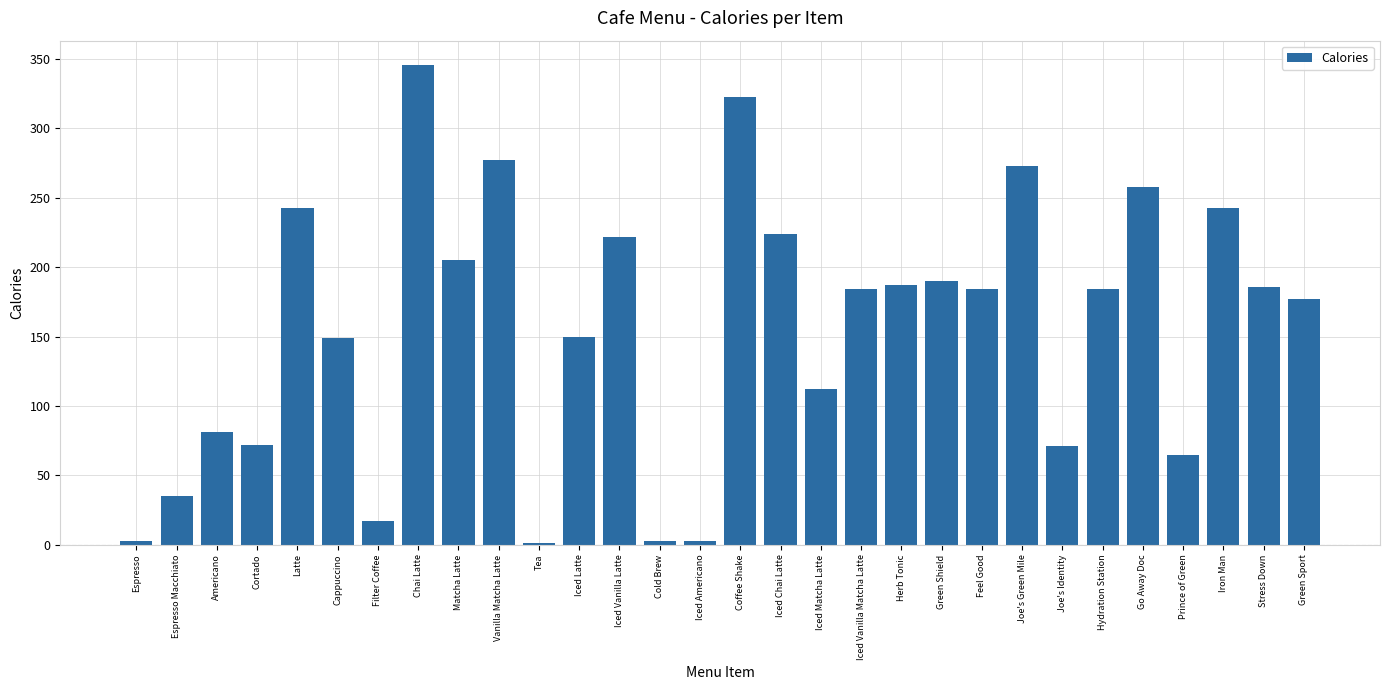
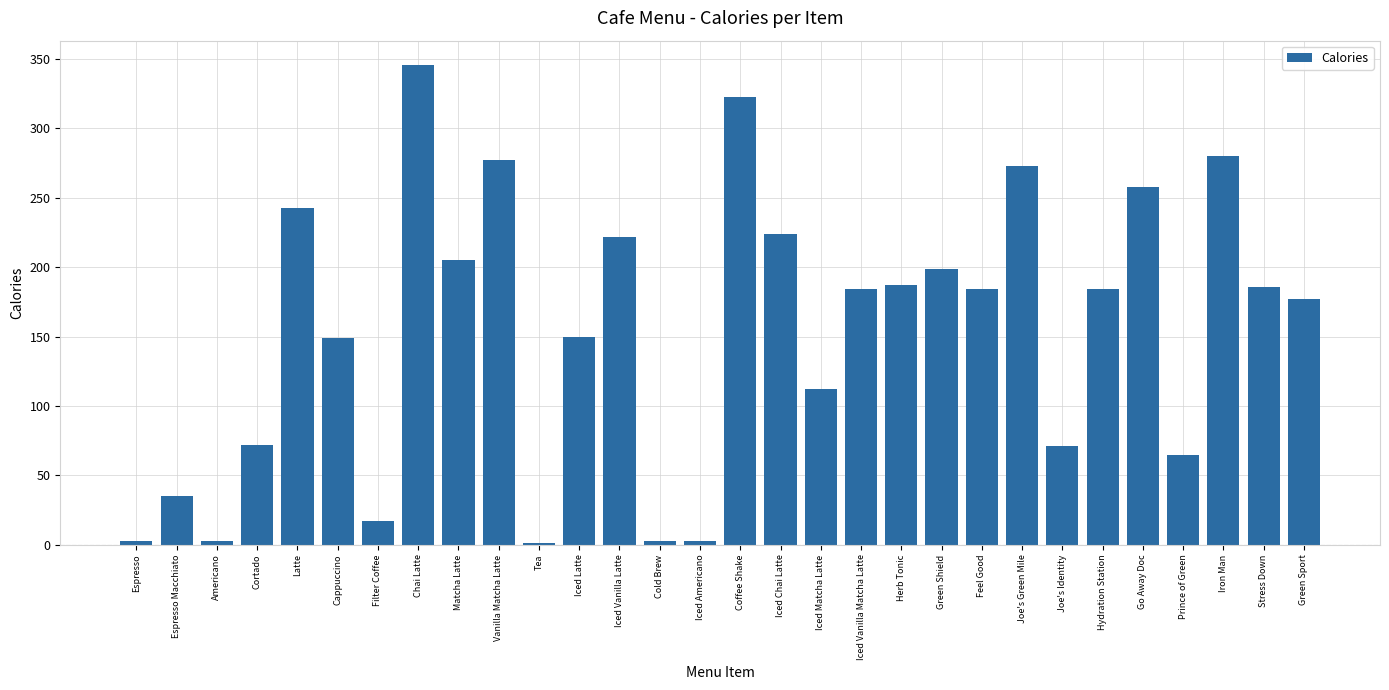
  {
    "Espresso": 3,
    "Espresso Macchiato": 35,
-   "Americano": 81,
+   "Americano": 3,
    "Cortado": 72,
    "Latte": 243,
    "Cappuccino": 149,
    "Filter Coffee": 17,
    "Chai Latte": 346,
    "Matcha Latte": 205,
    "Vanilla Matcha Latte": 277,
    "Iced Latte": 150,
    "Iced Vanilla Latte": 222,
    "Cold Brew": 3,
    "Iced Americano": 3,
    "Coffee Shake": 323,
    "Iced Chai Latte": 224,
    "Iced Matcha Latte": 112,
    "Iced Vanilla Matcha Latte": 184,
    "Herb Tonic": 187,
-   "Green Shield": 190,
+   "Green Shield": 199,
    "Feel Good": 184,
    "Joe's Green Mile": 273,
    "Joe's Identity": 71,
    "Hydration Station": 184,
    "Go Away Doc": 258,
    "Prince of Green": 65,
-   "Iron Man": 243,
+   "Iron Man": 280,
    "Stress Down": 186,
    "Green Sport": 177
  }
